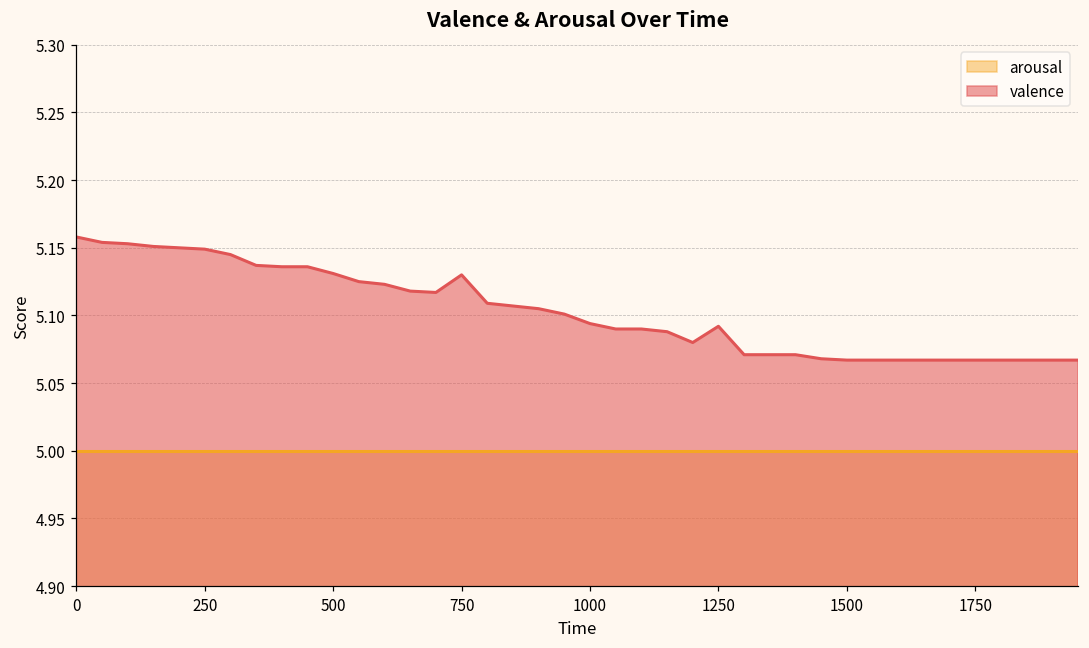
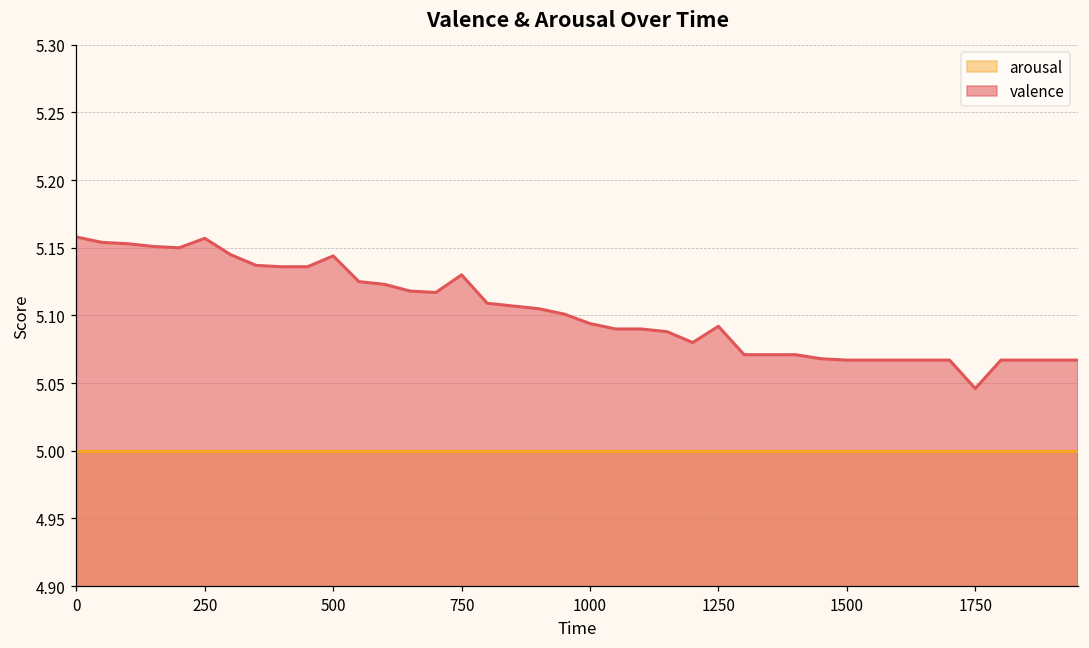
  {
    "arousal": {
      "0": 5.000,
      "250": 5.000,
      "500": 5.000,
      "750": 5.000,
      "1000": 5.000,
      "1250": 5.000,
      "1500": 5.000,
      "1750": 5.000
    },
    "valence": {
      "0": 5.158,
-     "250": 5.149,
-     "500": 5.131,
+     "250": 5.157,
+     "500": 5.144,
      "750": 5.130,
      "1000": 5.094,
      "1250": 5.092,
      "1500": 5.067,
-     "1750": 5.067
+     "1750": 5.046
    }
  }
